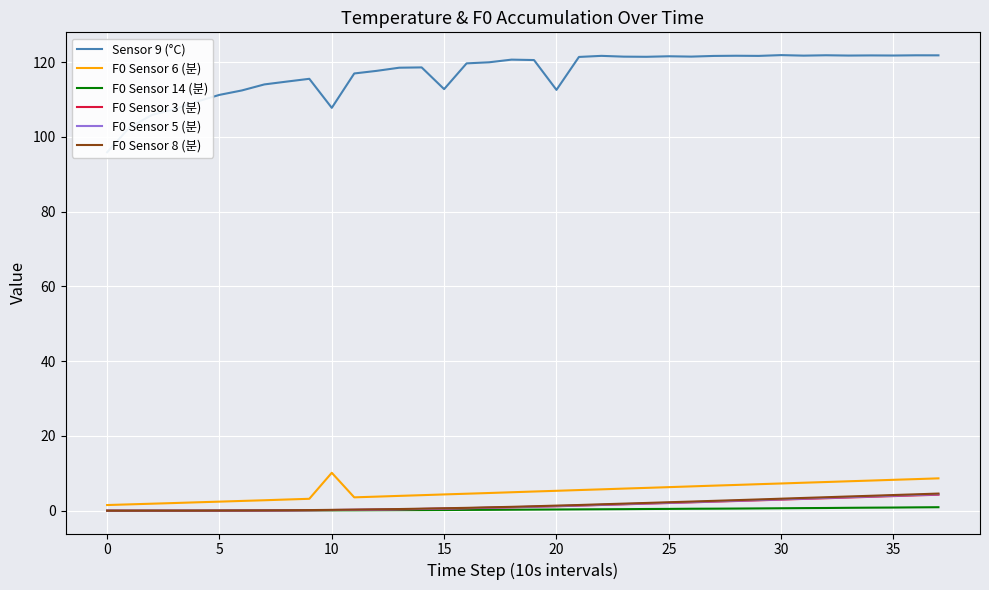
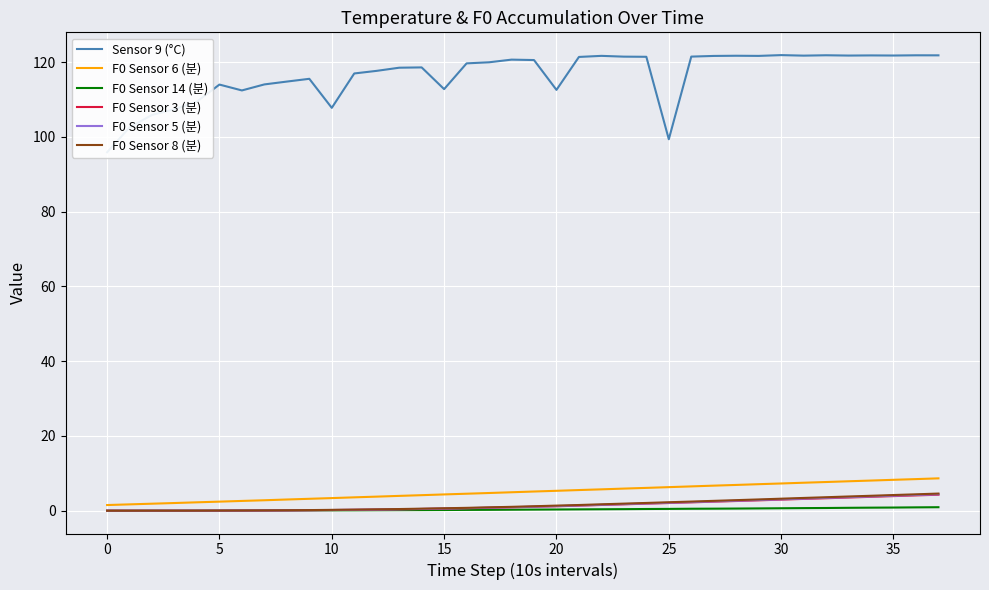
  {
    "Sensor 9 (°C)": {
-     "5": 111,
+     "5": 114,
      "10": 108,
      "15": 113,
      "20": 113,
-     "25": 122,
+     "25": 99,
      "30": 122,
      "35": 122
    },
    "F0 Sensor 6 (분)": {
      "0": 2,
      "5": 2,
-     "10": 10,
+     "10": 3,
      "15": 4,
      "20": 5,
      "25": 6,
      "30": 7,
      "35": 8
    },
    "F0 Sensor 14 (분)": {
      "20": 0,
      "25": 0,
      "30": 1,
      "35": 1
    }
  }
